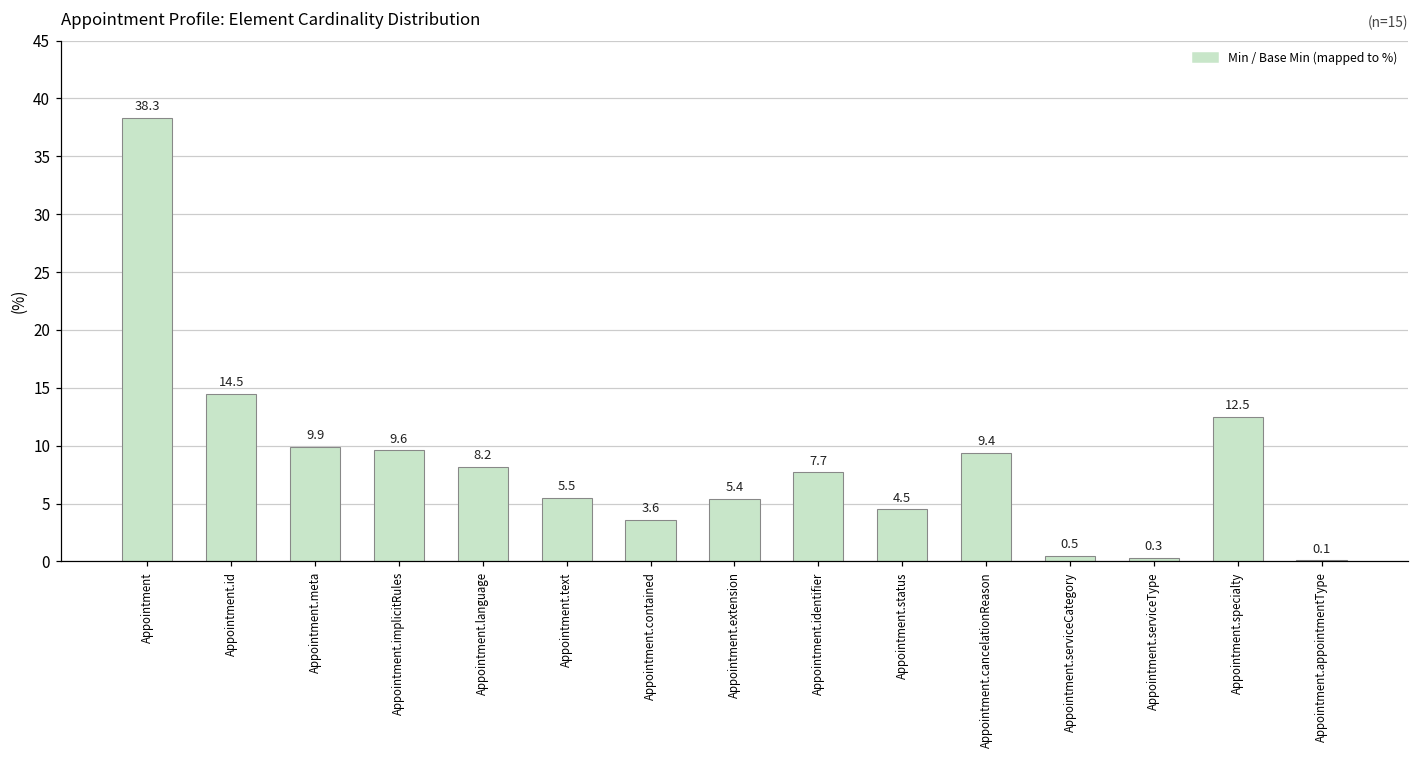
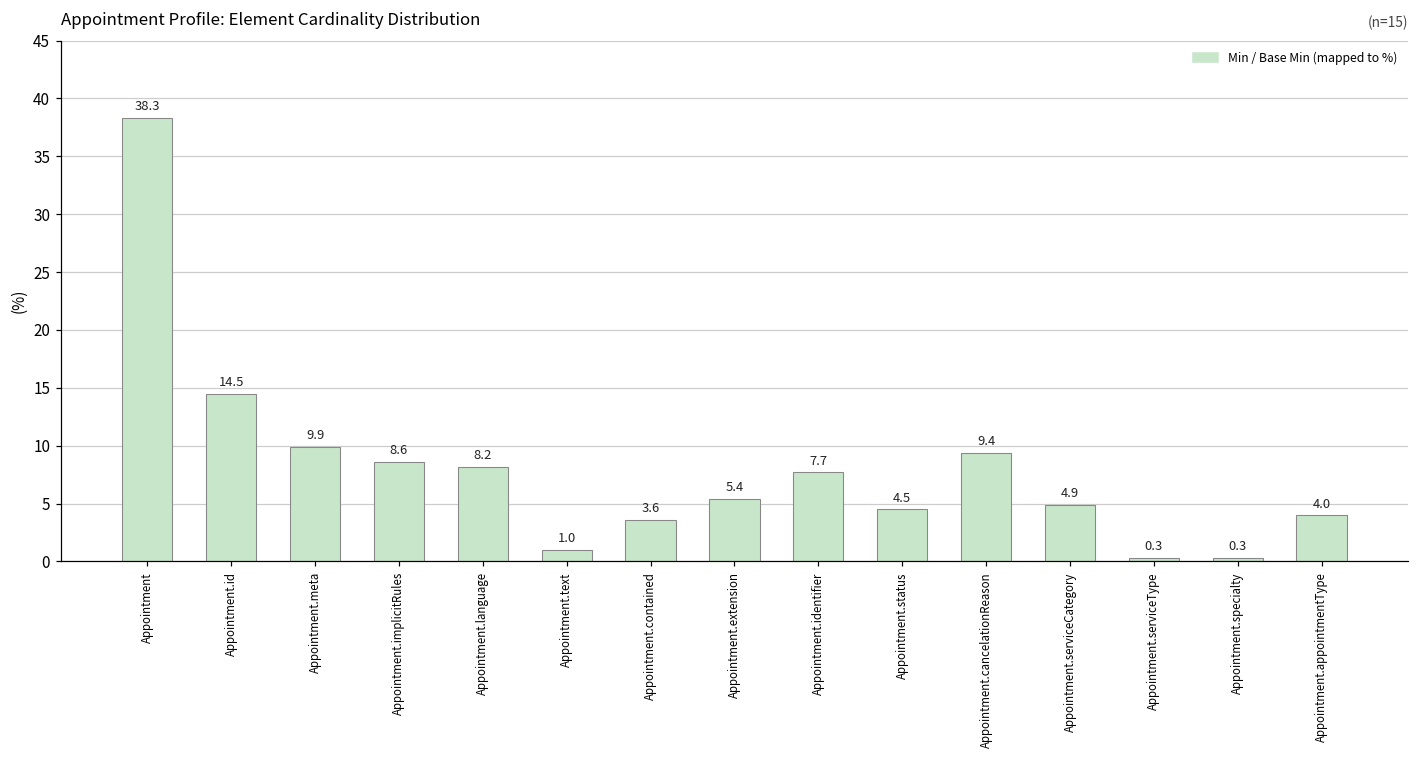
  {
    "Appointment": 38.3,
    "Appointment.id": 14.5,
    "Appointment.meta": 9.9,
-   "Appointment.implicitRules": 9.6,
+   "Appointment.implicitRules": 8.6,
    "Appointment.language": 8.2,
-   "Appointment.text": 5.5,
+   "Appointment.text": 1.0,
    "Appointment.contained": 3.6,
    "Appointment.extension": 5.4,
    "Appointment.identifier": 7.7,
    "Appointment.status": 4.5,
    "Appointment.cancelationReason": 9.4,
-   "Appointment.serviceCategory": 0.5,
+   "Appointment.serviceCategory": 4.9,
    "Appointment.serviceType": 0.3,
-   "Appointment.specialty": 12.5,
-   "Appointment.appointmentType": 0.1
+   "Appointment.specialty": 0.3,
+   "Appointment.appointmentType": 4.0
  }
